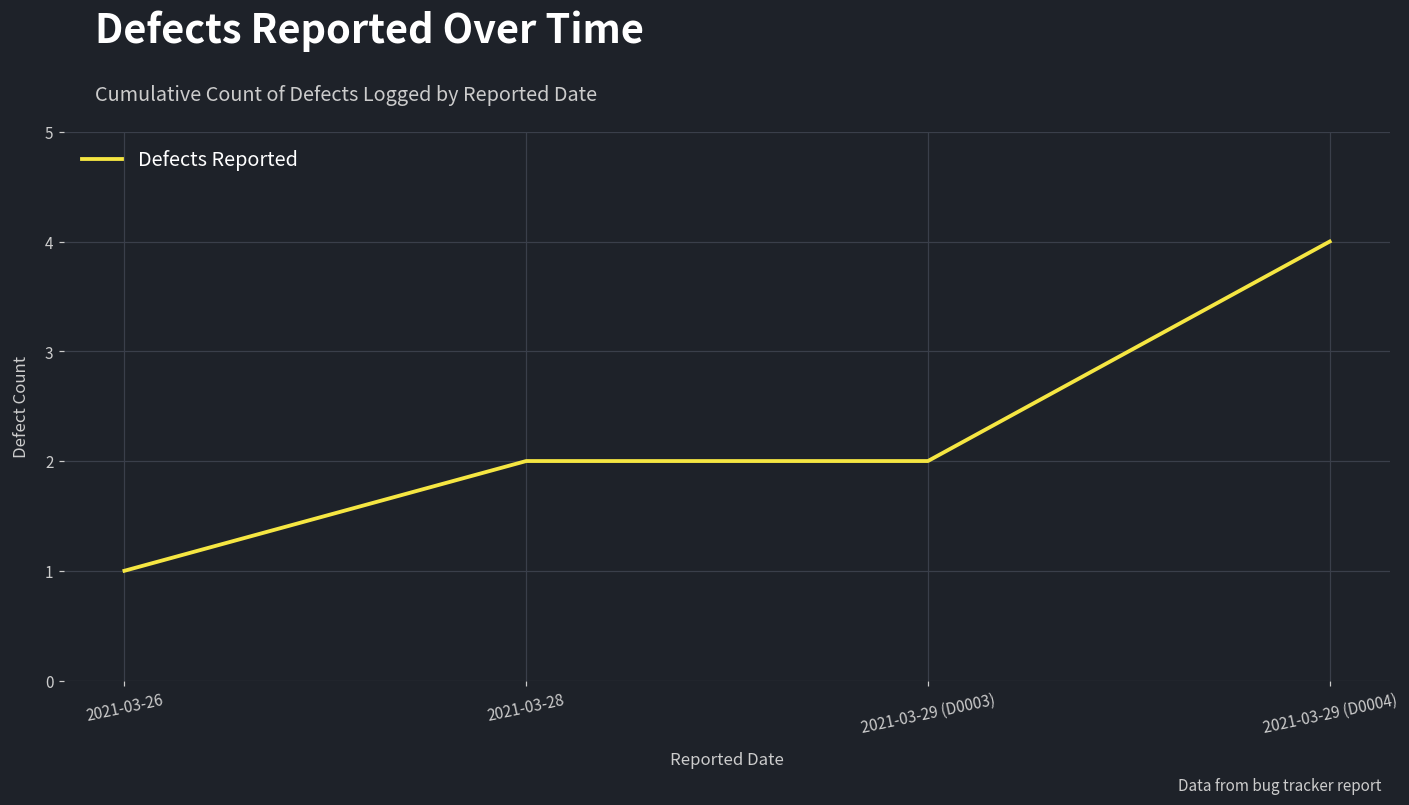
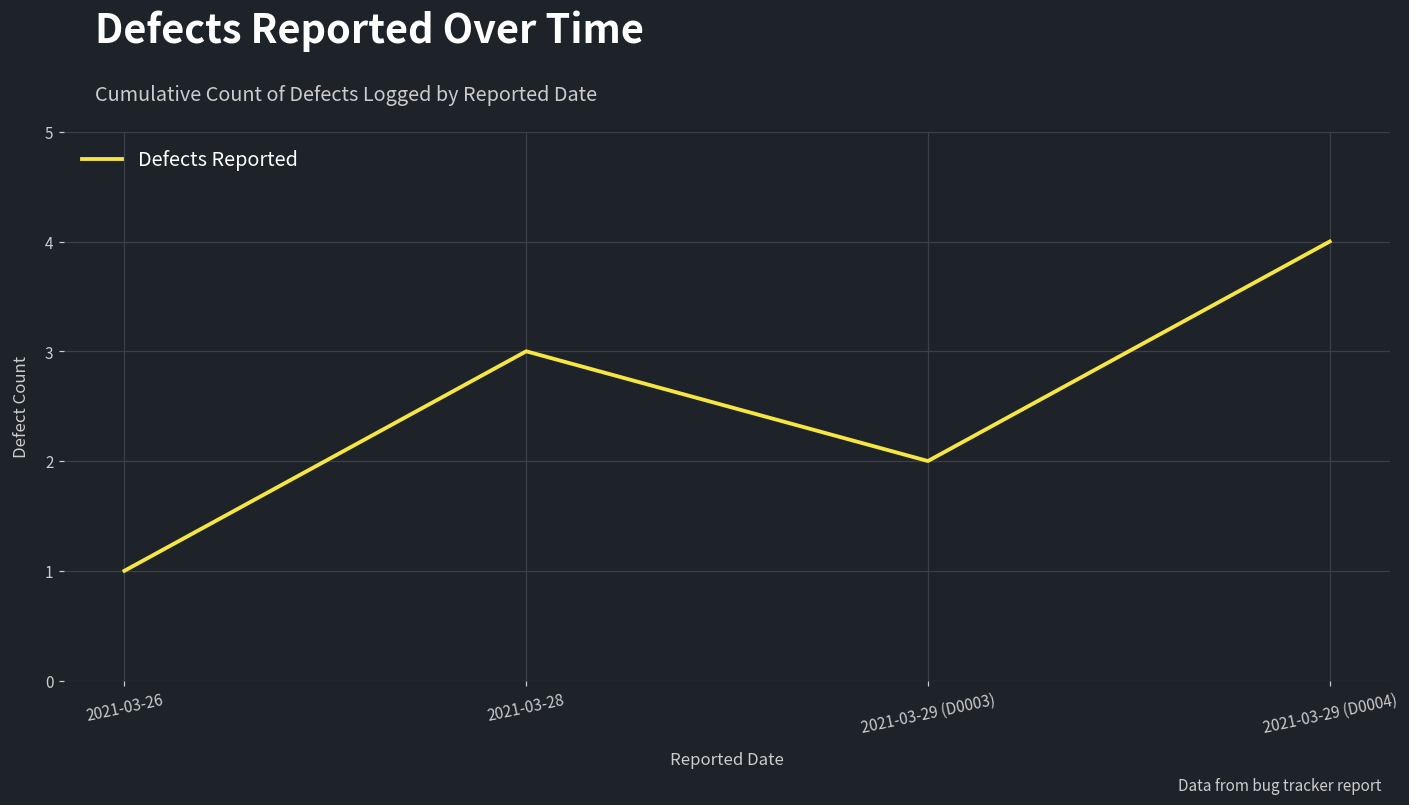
  {
    "2021-03-26": 1,
-   "2021-03-28": 2,
+   "2021-03-28": 3,
    "2021-03-29 (D0003)": 2,
    "2021-03-29 (D0004)": 4
  }
